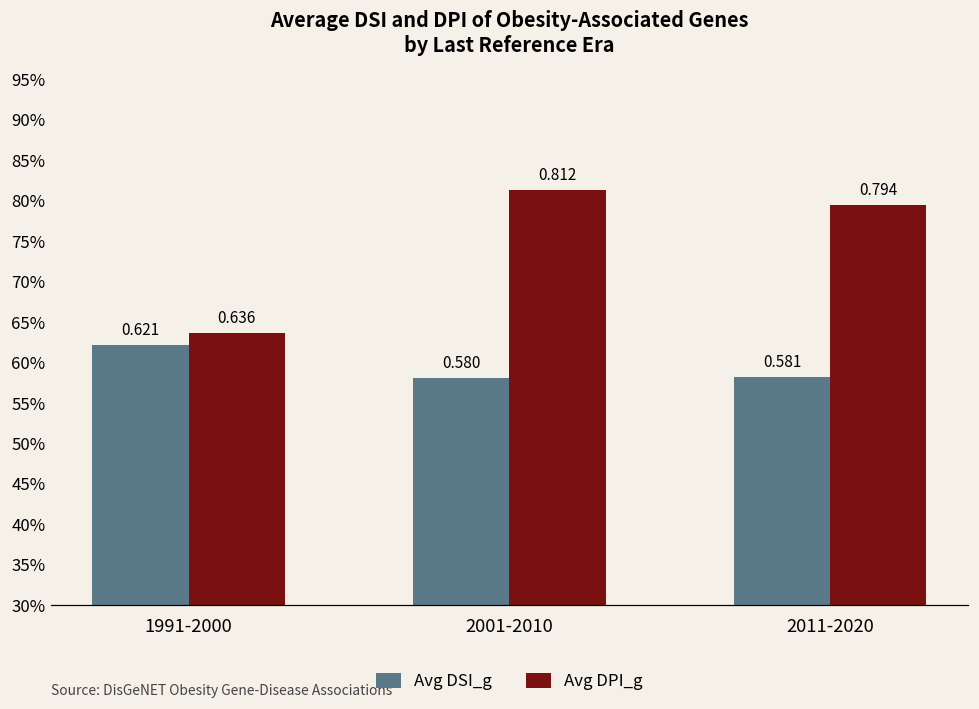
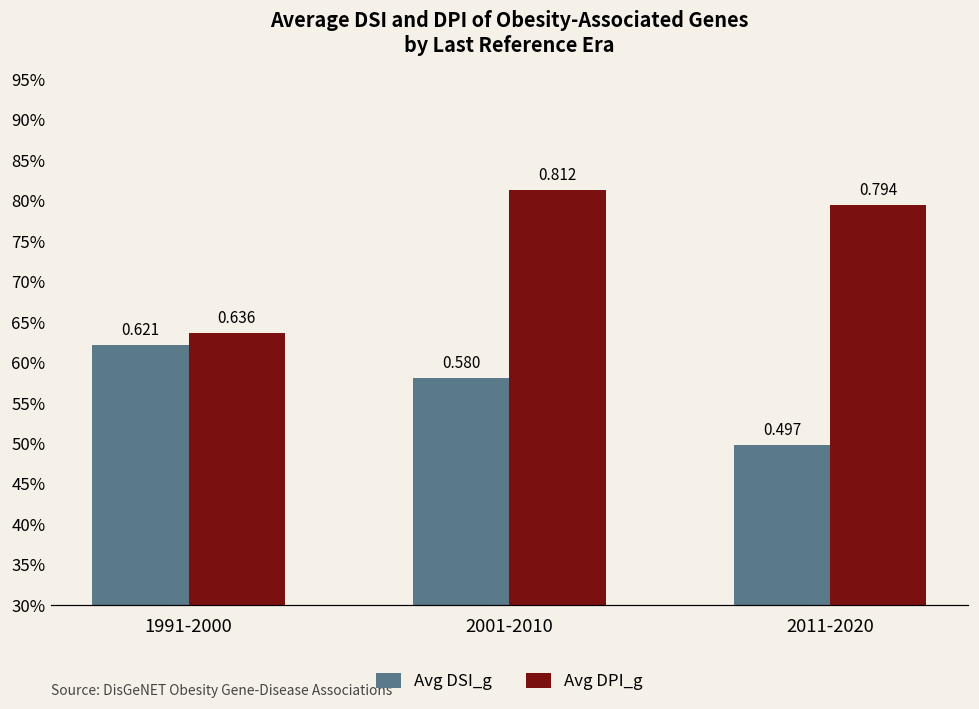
  {
    "Avg DSI_g": {
      "1991-2000": 0.621,
      "2001-2010": 0.580,
-     "2011-2020": 0.581
+     "2011-2020": 0.497
    },
    "Avg DPI_g": {
      "1991-2000": 0.636,
      "2001-2010": 0.812,
      "2011-2020": 0.794
    }
  }
